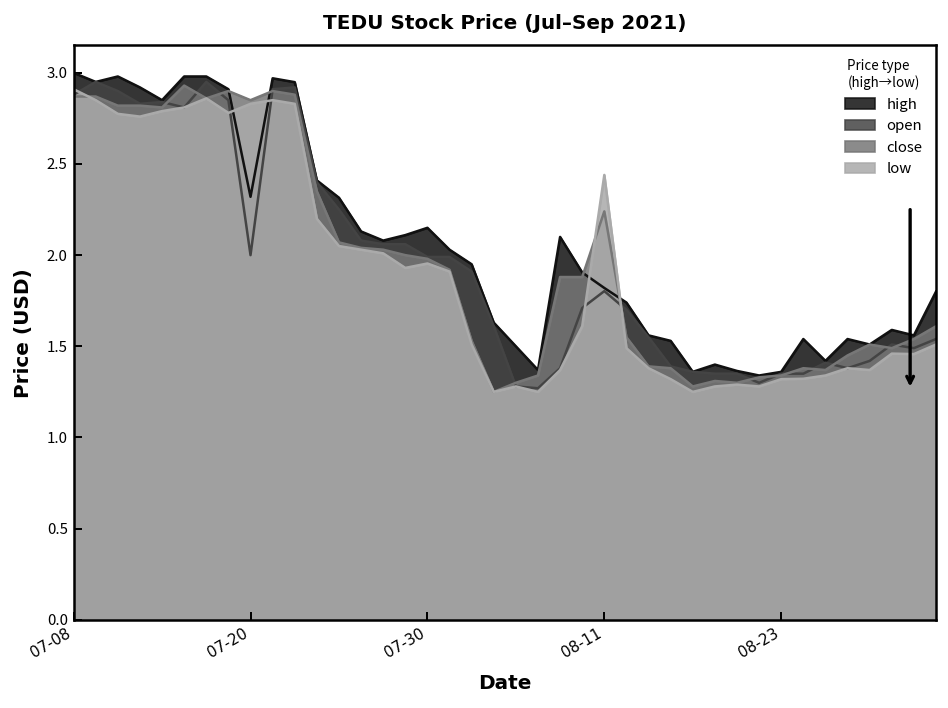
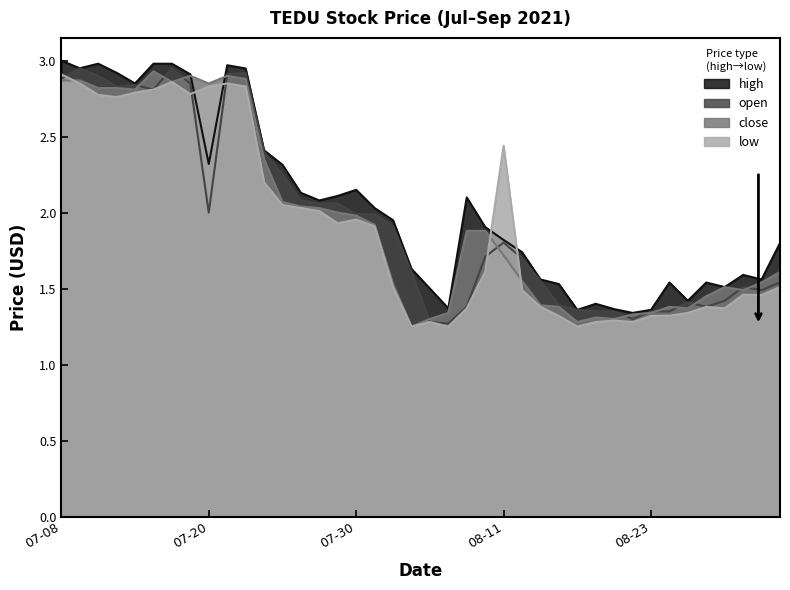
  {
    "high": {
      "07-08": 3.00,
      "07-20": 2.32,
      "07-30": 2.15,
      "08-11": 1.82
    },
    "open": {
      "07-20": 2.00,
      "08-11": 1.80
    },
    "close": {
      "07-20": 2.85,
-     "08-11": 2.24
+     "08-11": 1.72
    },
    "low": {
      "07-08": 2.91,
      "07-20": 2.83,
      "07-30": 1.95,
      "08-11": 2.44,
      "08-23": 1.32
    }
  }
